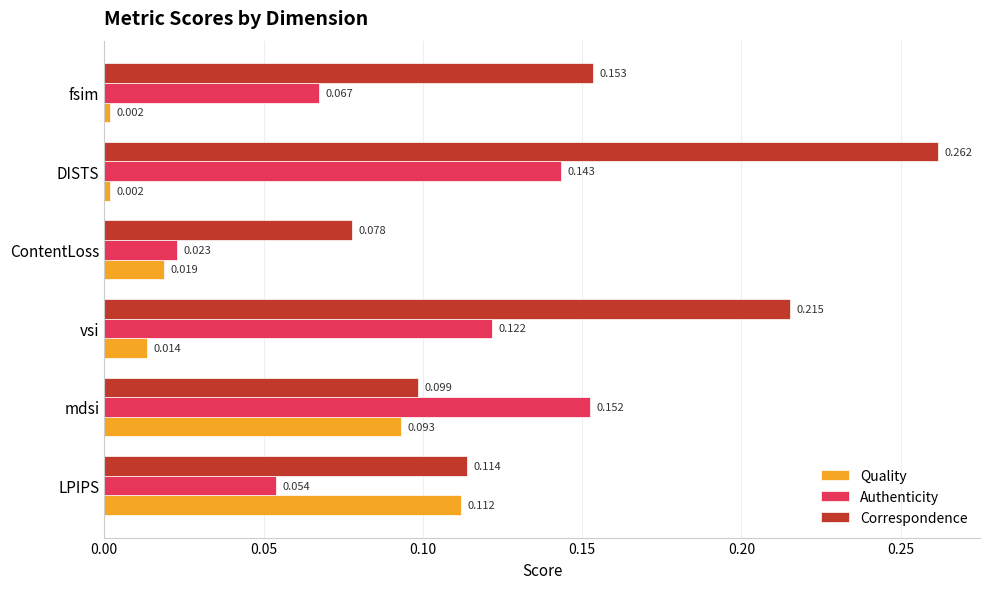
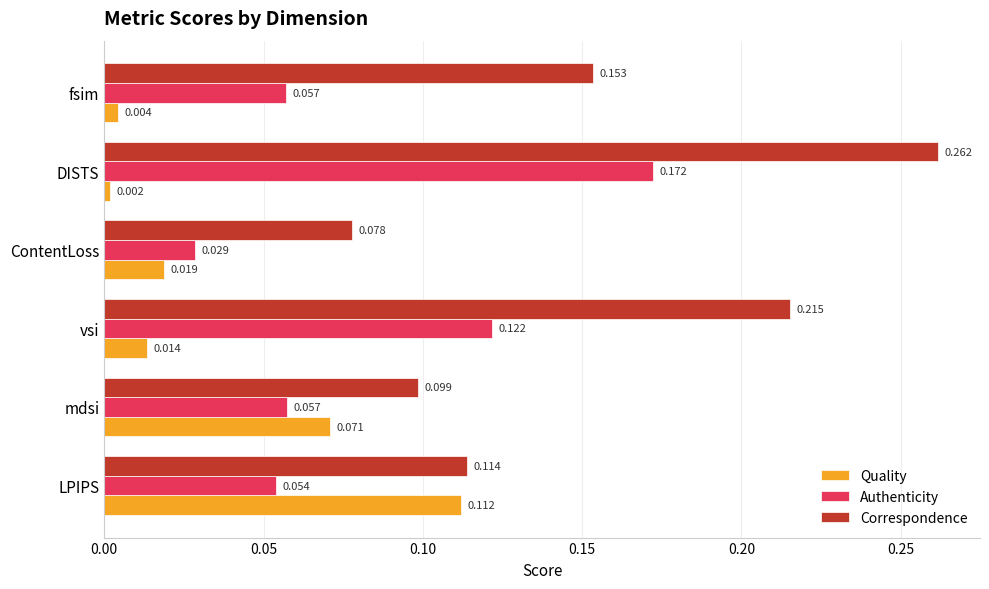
  {
    "Quality": {
-     "fsim": 0.002,
+     "fsim": 0.004,
      "DISTS": 0.002,
      "ContentLoss": 0.019,
      "vsi": 0.014,
-     "mdsi": 0.093,
+     "mdsi": 0.071,
      "LPIPS": 0.112
    },
    "Authenticity": {
-     "fsim": 0.067,
-     "DISTS": 0.143,
-     "ContentLoss": 0.023,
+     "fsim": 0.057,
+     "DISTS": 0.172,
+     "ContentLoss": 0.029,
      "vsi": 0.122,
-     "mdsi": 0.152,
+     "mdsi": 0.057,
      "LPIPS": 0.054
    },
    "Correspondence": {
      "fsim": 0.153,
      "DISTS": 0.262,
      "ContentLoss": 0.078,
      "vsi": 0.215,
      "mdsi": 0.099,
      "LPIPS": 0.114
    }
  }
